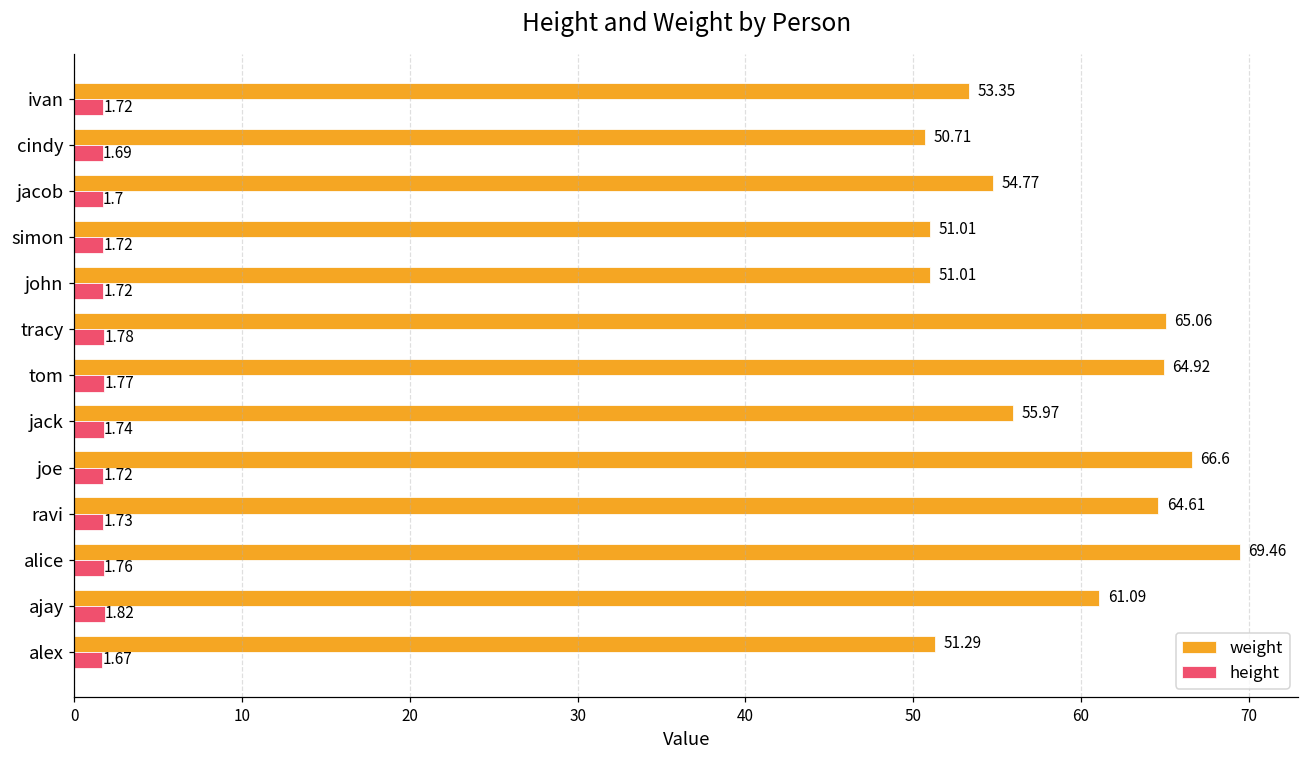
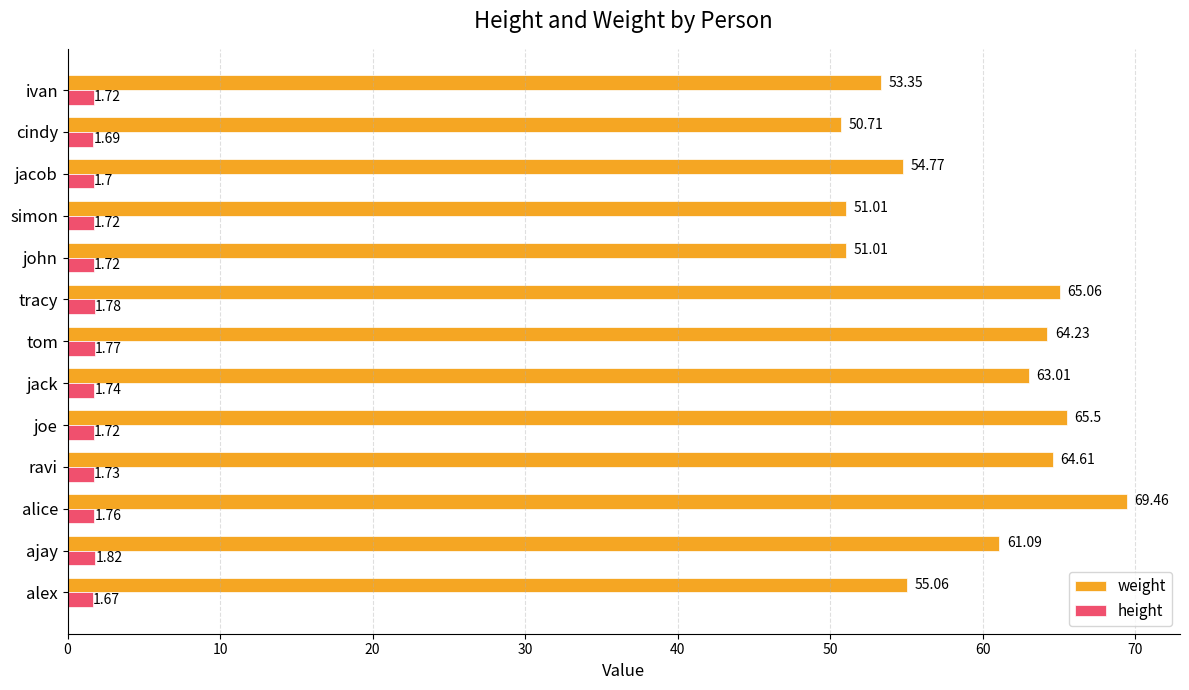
  {
    "weight": {
      "ivan": 53.35,
      "cindy": 50.71,
      "jacob": 54.77,
      "simon": 51.01,
      "john": 51.01,
      "tracy": 65.06,
-     "tom": 64.92,
-     "jack": 55.97,
-     "joe": 66.6,
+     "tom": 64.23,
+     "jack": 63.01,
+     "joe": 65.5,
      "ravi": 64.61,
      "alice": 69.46,
      "ajay": 61.09,
-     "alex": 51.29
+     "alex": 55.06
    },
    "height": {
      "ivan": 1.72,
      "cindy": 1.69,
      "jacob": 1.7,
      "simon": 1.72,
      "john": 1.72,
      "tracy": 1.78,
      "tom": 1.77,
      "jack": 1.74,
      "joe": 1.72,
      "ravi": 1.73,
      "alice": 1.76,
      "ajay": 1.82,
      "alex": 1.67
    }
  }
